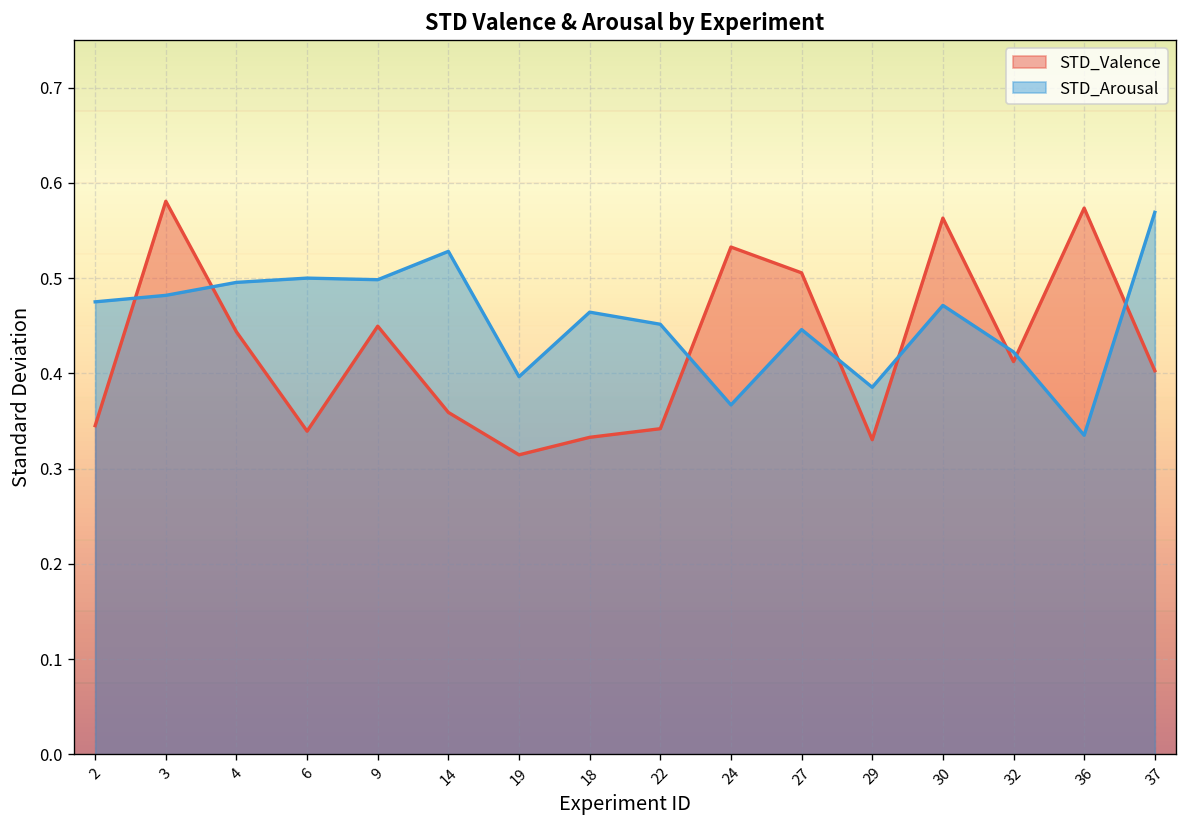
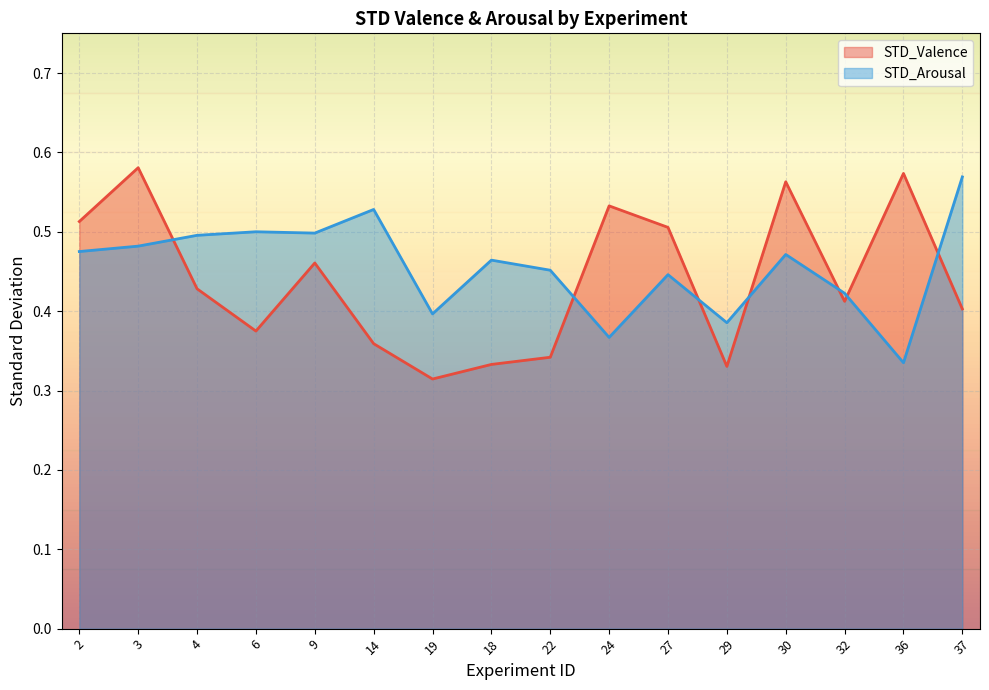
  {
    "STD_Valence": {
-     "2": 0.35,
+     "2": 0.51,
      "3": 0.58,
-     "4": 0.44,
-     "6": 0.34,
-     "9": 0.45,
+     "4": 0.43,
+     "6": 0.37,
+     "9": 0.46,
      "14": 0.36,
      "19": 0.31,
      "18": 0.33,
      "22": 0.34,
      "24": 0.53,
      "27": 0.51,
      "29": 0.33,
      "30": 0.56,
      "32": 0.41,
      "36": 0.57,
      "37": 0.40
    },
    "STD_Arousal": {
      "2": 0.48,
      "3": 0.48,
      "4": 0.50,
      "6": 0.50,
      "9": 0.50,
      "14": 0.53,
      "19": 0.40,
      "18": 0.46,
      "22": 0.45,
      "24": 0.37,
      "27": 0.45,
      "29": 0.39,
      "30": 0.47,
      "32": 0.42,
      "36": 0.34,
      "37": 0.57
    }
  }
